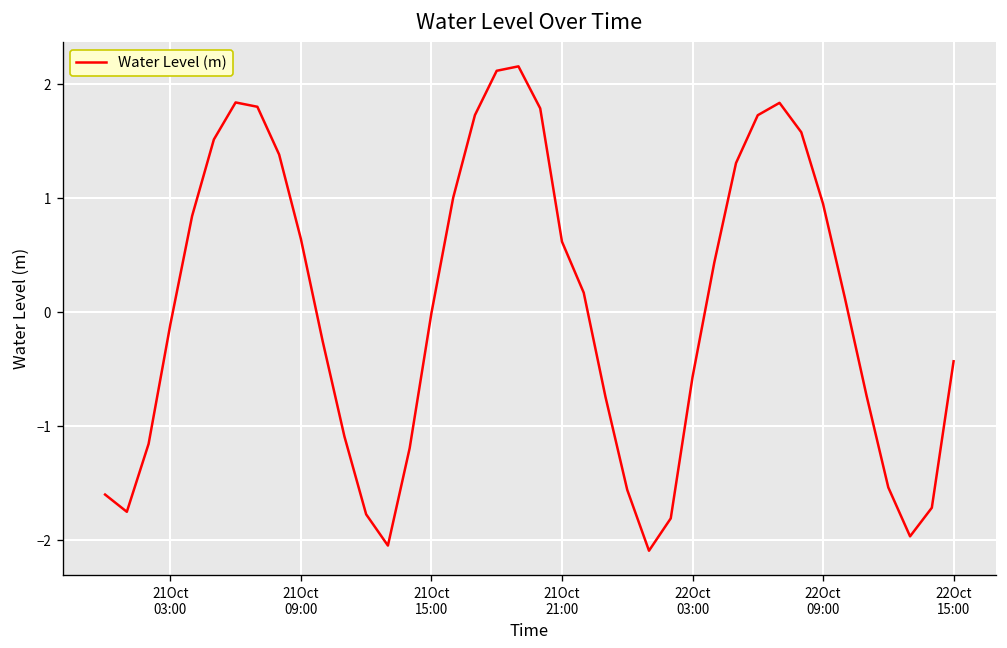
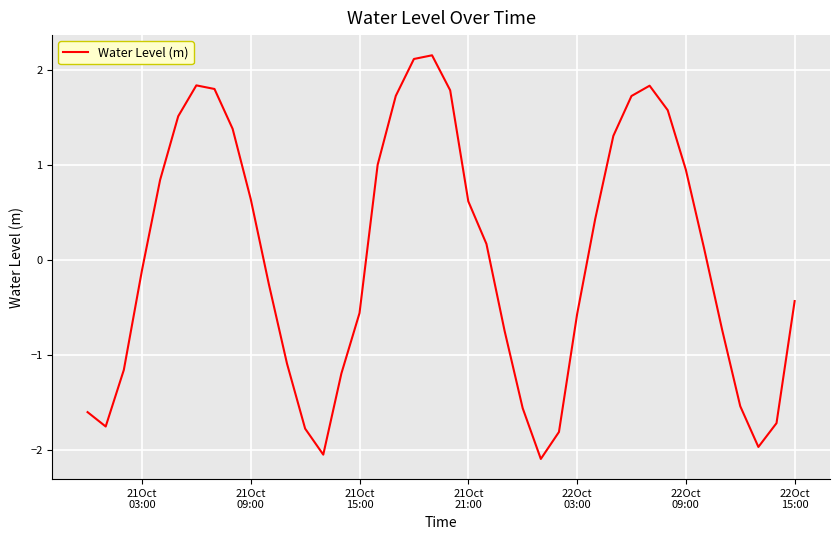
  {
    "21Oct 03:00": -0.1,
    "21Oct 09:00": 0.6,
-   "21Oct 15:00": 0.0,
+   "21Oct 15:00": -0.6,
    "21Oct 21:00": 0.6,
    "22Oct 03:00": -0.6,
    "22Oct 09:00": 1.0,
    "22Oct 15:00": -0.4
  }
